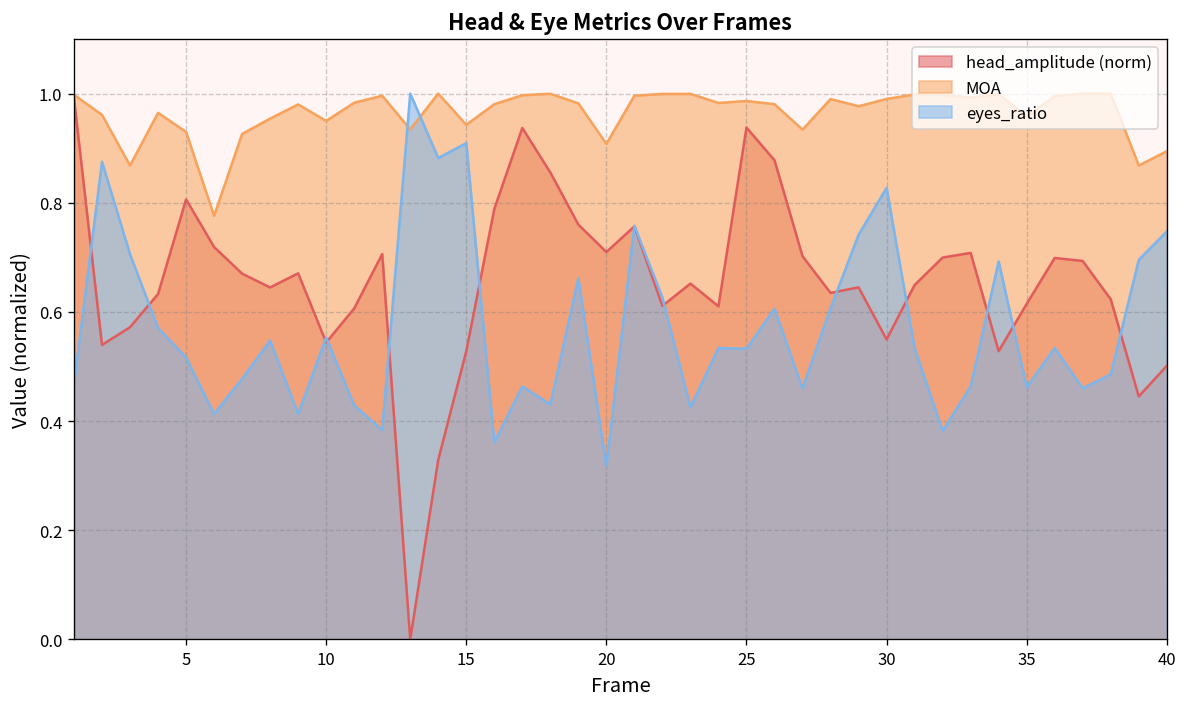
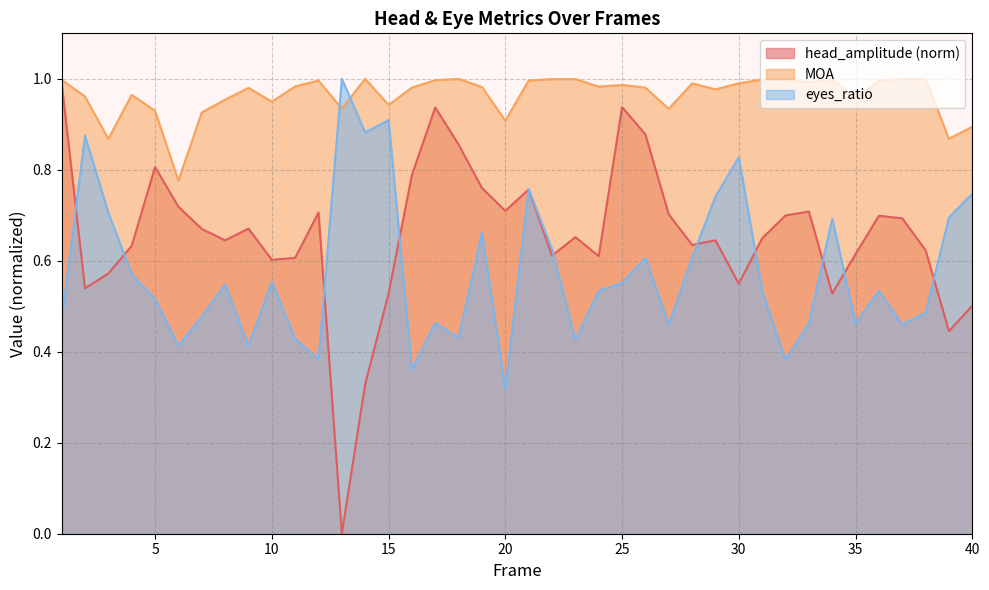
  {
    "head_amplitude (norm)": {
      "5": 0.81,
-     "10": 0.54,
+     "10": 0.60,
      "15": 0.53,
      "20": 0.71,
      "25": 0.94,
      "30": 0.55,
      "35": 0.61,
      "40": 0.50
    },
    "MOA": {
      "5": 0.93,
      "10": 0.95,
      "15": 0.94,
      "20": 0.91,
      "25": 0.99,
      "30": 0.99,
      "40": 0.89
    },
    "eyes_ratio": {
      "5": 0.52,
      "10": 0.55,
      "15": 0.91,
      "20": 0.32,
-     "25": 0.53,
+     "25": 0.55,
      "30": 0.83,
      "35": 0.46,
      "40": 0.75
    }
  }
